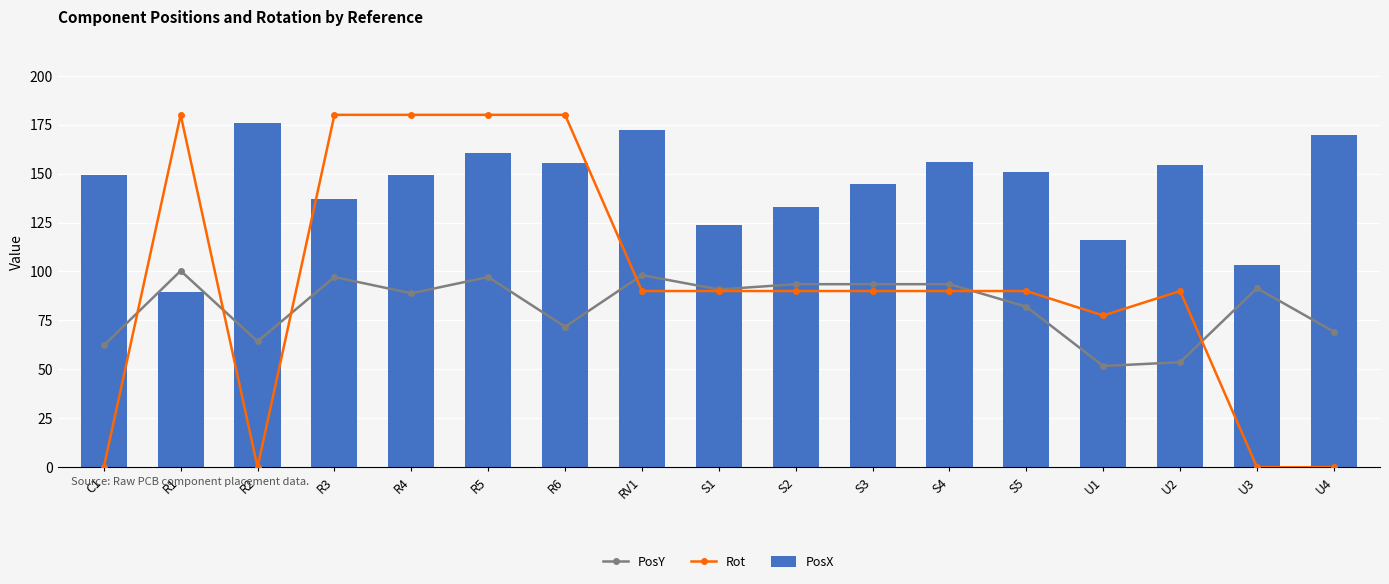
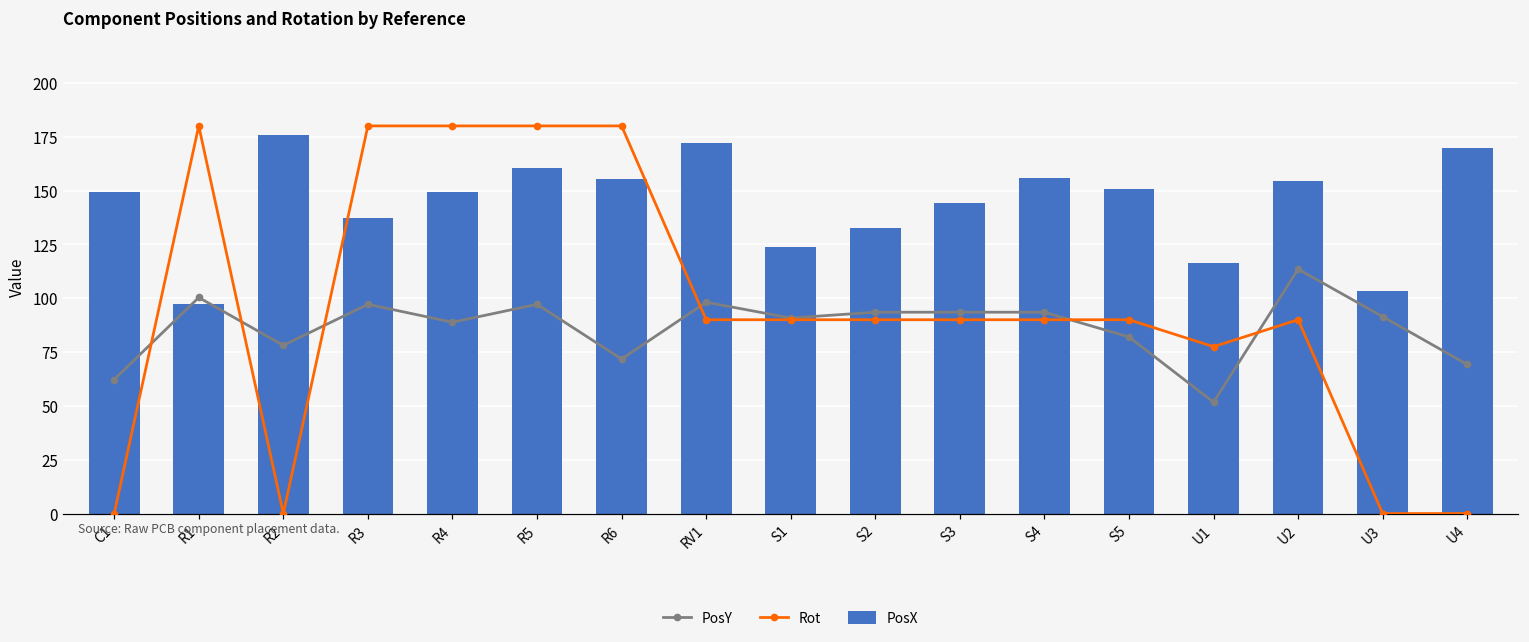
  {
    "PosY": {
      "C1": 62,
      "R1": 100,
-     "R2": 64,
+     "R2": 78,
      "R3": 97,
      "R4": 89,
      "R5": 97,
      "R6": 72,
      "RV1": 98,
      "S2": 93,
      "S3": 93,
      "S4": 93,
      "S5": 82,
      "U1": 52,
-     "U2": 54,
+     "U2": 113,
      "U3": 91,
      "U4": 69
    },
    "PosX": {
      "C1": 149,
-     "R1": 90,
+     "R1": 97,
      "R2": 176,
      "R3": 137,
      "R4": 149,
      "R5": 161,
      "R6": 156,
      "RV1": 172,
      "S1": 124,
      "S2": 133,
      "S3": 144,
      "S4": 156,
      "S5": 151,
      "U1": 116,
      "U2": 154,
      "U3": 104,
      "U4": 170
    },
    "Rot": {
      "C1": 0,
      "R1": 180,
      "R2": 0,
      "R3": 180,
      "R4": 180,
      "R5": 180,
      "R6": 180,
      "RV1": 90,
      "S2": 90,
      "S3": 90,
      "S4": 90,
      "S5": 90,
      "U1": 78,
      "U2": 90,
      "U3": 0,
      "U4": 0
    }
  }
